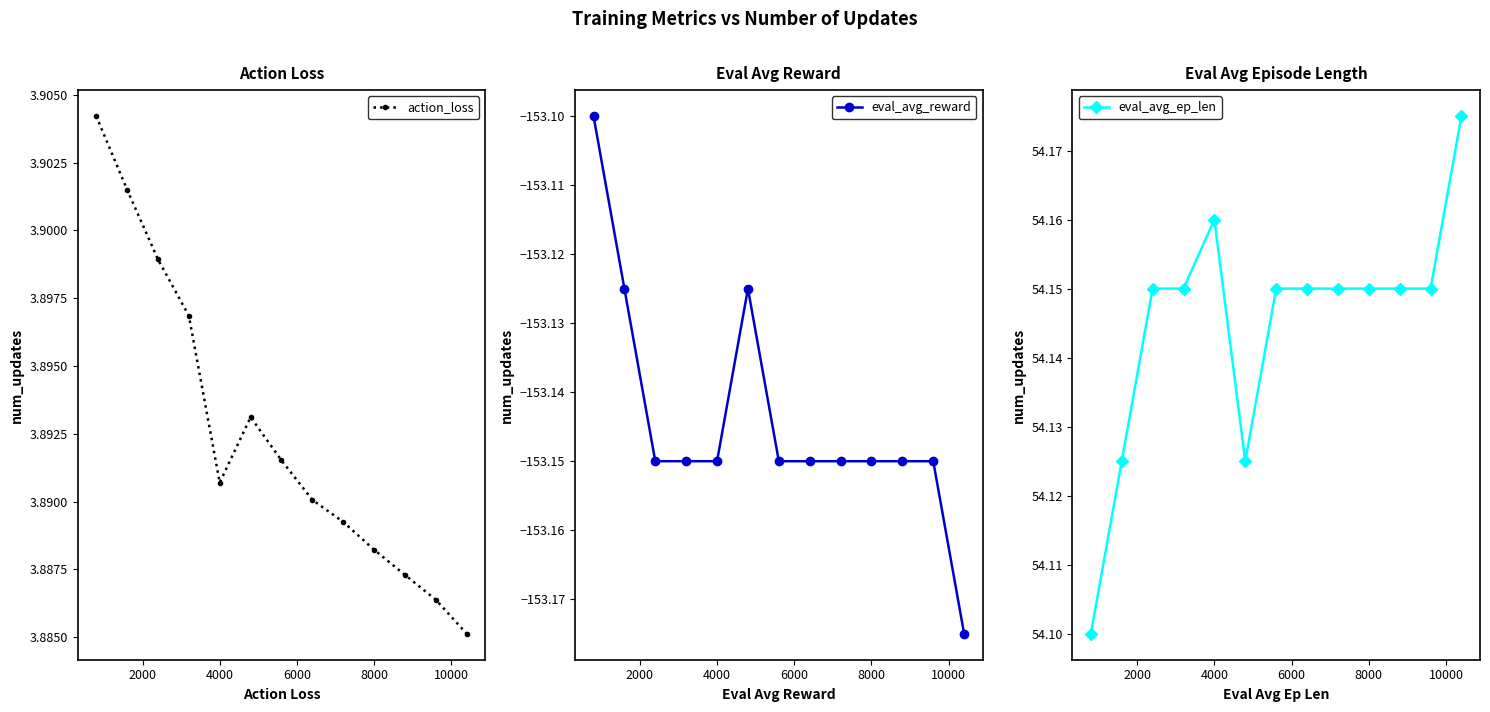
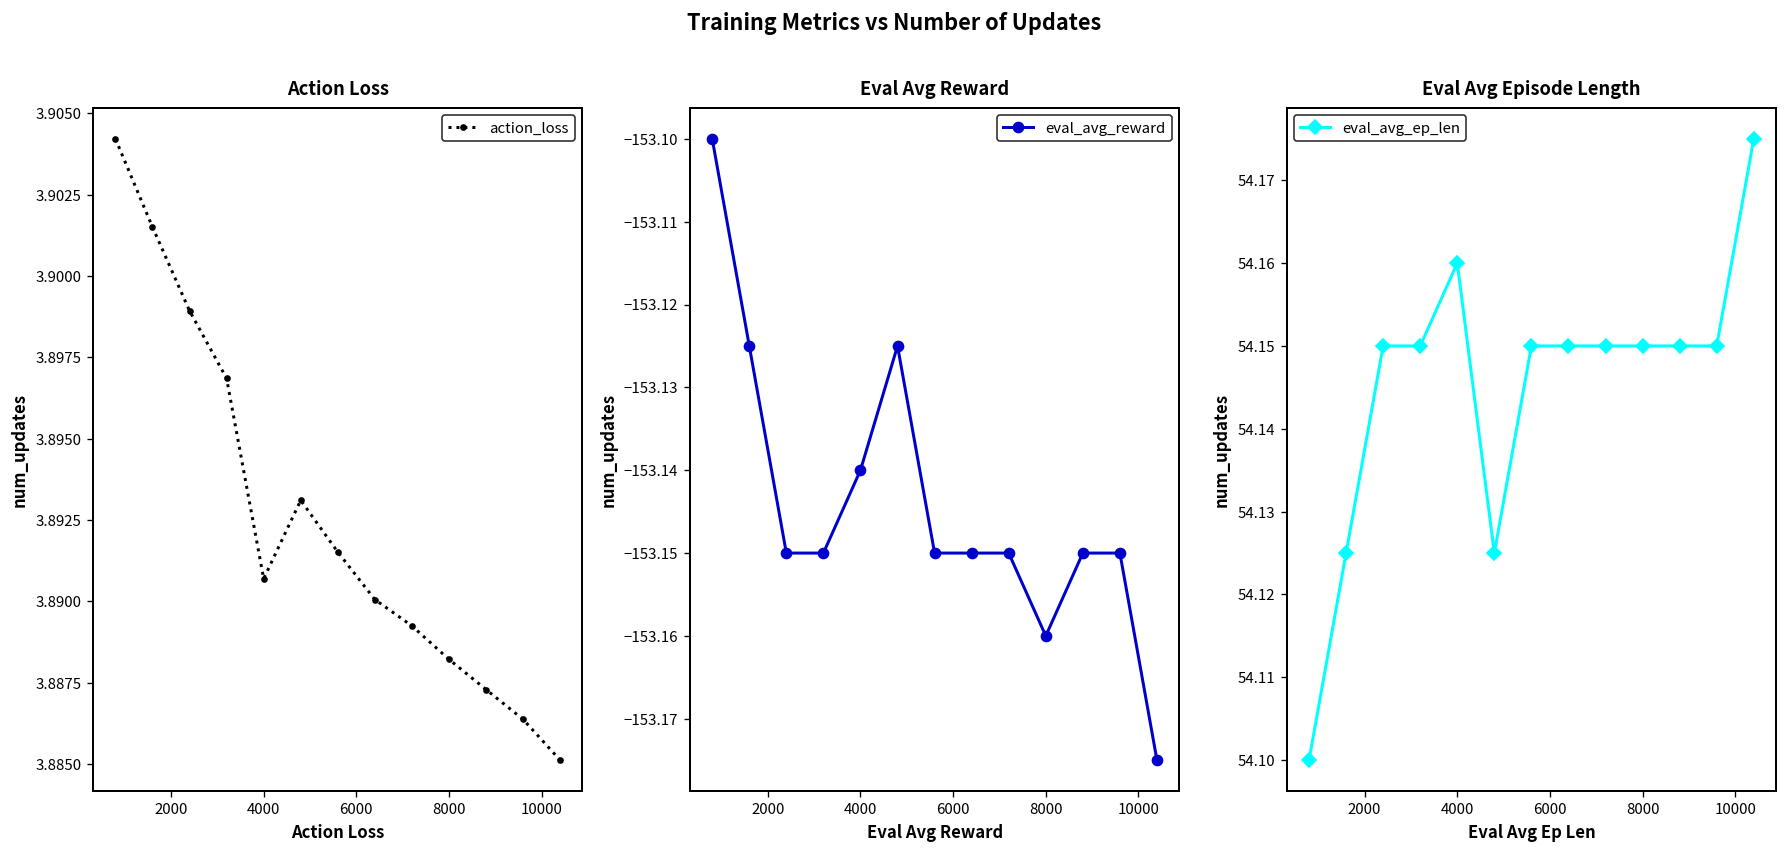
  {
    "Action Loss": {
      "4000": 3.8907,
      "8000": 3.8882
    },
    "Eval Avg Reward": {
-     "4000": -153.15,
-     "8000": -153.15
+     "4000": -153.14,
+     "8000": -153.16
    },
    "Eval Avg Episode Length": {
      "4000": 54.160,
      "8000": 54.150
    }
  }
